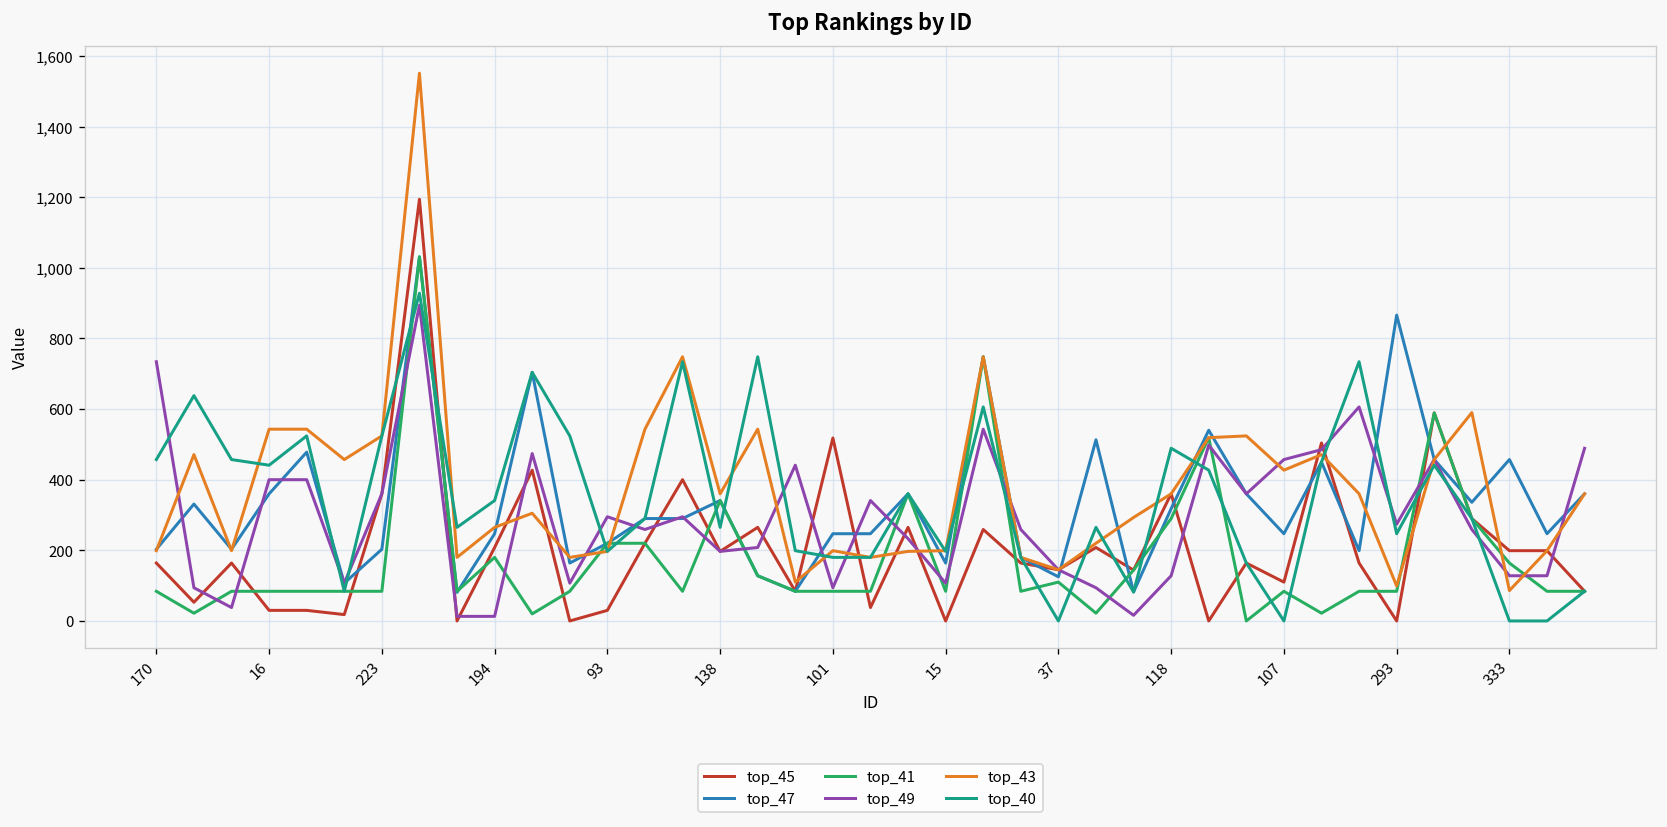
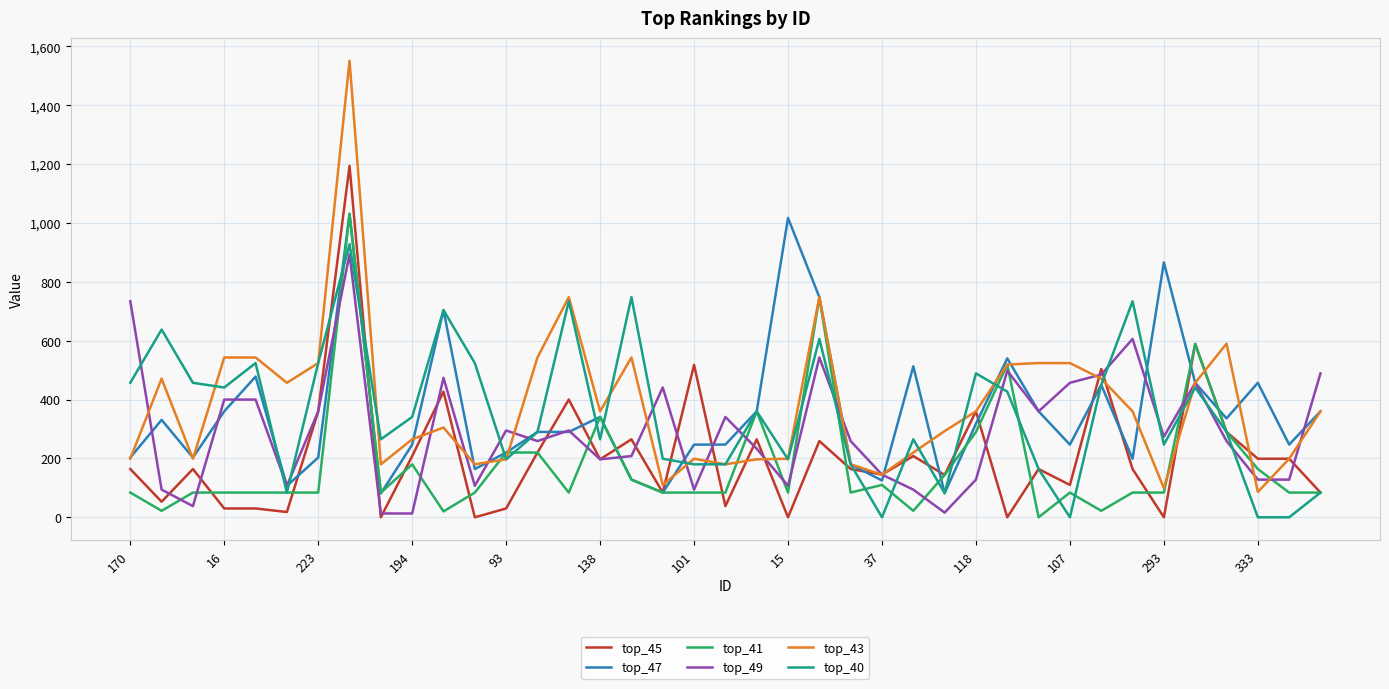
  {
    "top_45": {
      "170": "160",
      "194": "210",
      "93": "30",
      "101": "520",
      "15": "0",
      "107": "110",
      "293": "0",
      "333": "200"
    },
    "top_47": {
      "223": "200",
      "194": "250",
      "101": "250",
-     "15": "160",
+     "15": "1,020",
      "118": "320",
      "107": "250",
      "293": "870",
      "333": "460"
    },
    "top_49": {
      "170": "730",
      "194": "10",
      "93": "300",
      "101": "90",
      "15": "110",
      "118": "130",
      "107": "460",
      "293": "270",
      "333": "130"
    },
    "top_43": {
      "194": "270",
      "138": "360",
      "101": "200",
-     "107": "430",
+     "107": "520",
      "293": "100",
      "333": "90"
    }
  }
